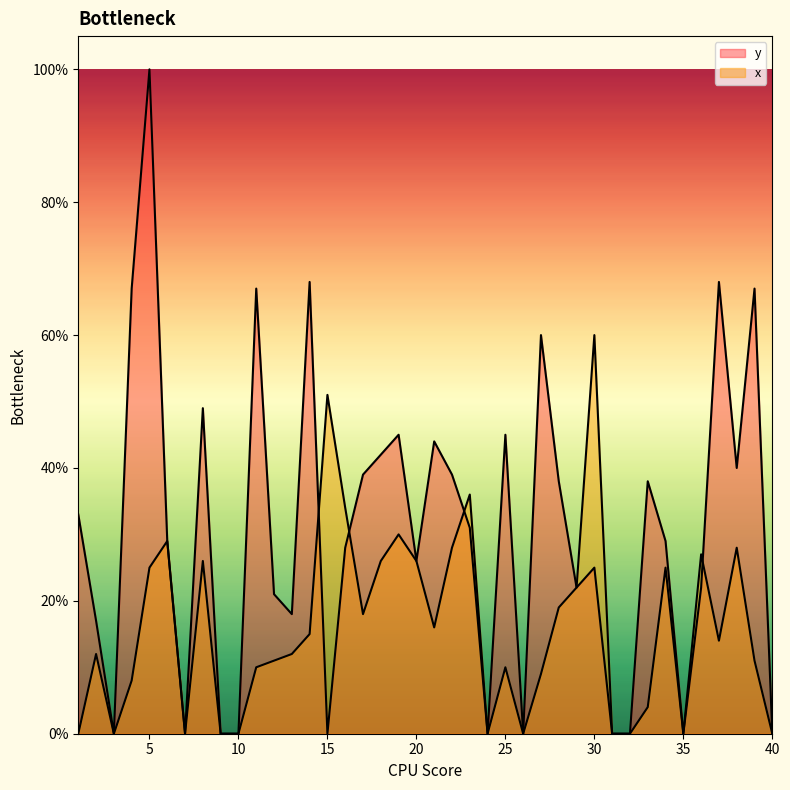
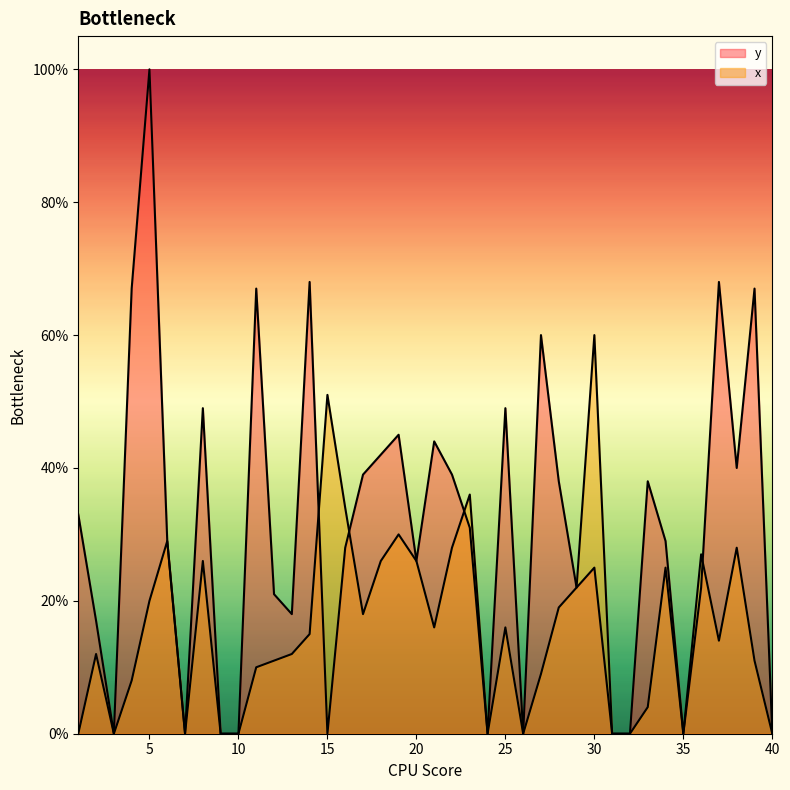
  {
    "y": {
      "5": "100%",
      "15": "0%",
-     "25": "45%",
+     "25": "49%",
      "30": "25%"
    },
    "x": {
-     "5": "25%",
+     "5": "20%",
      "15": "51%",
-     "25": "10%",
+     "25": "16%",
      "30": "60%"
    }
  }
